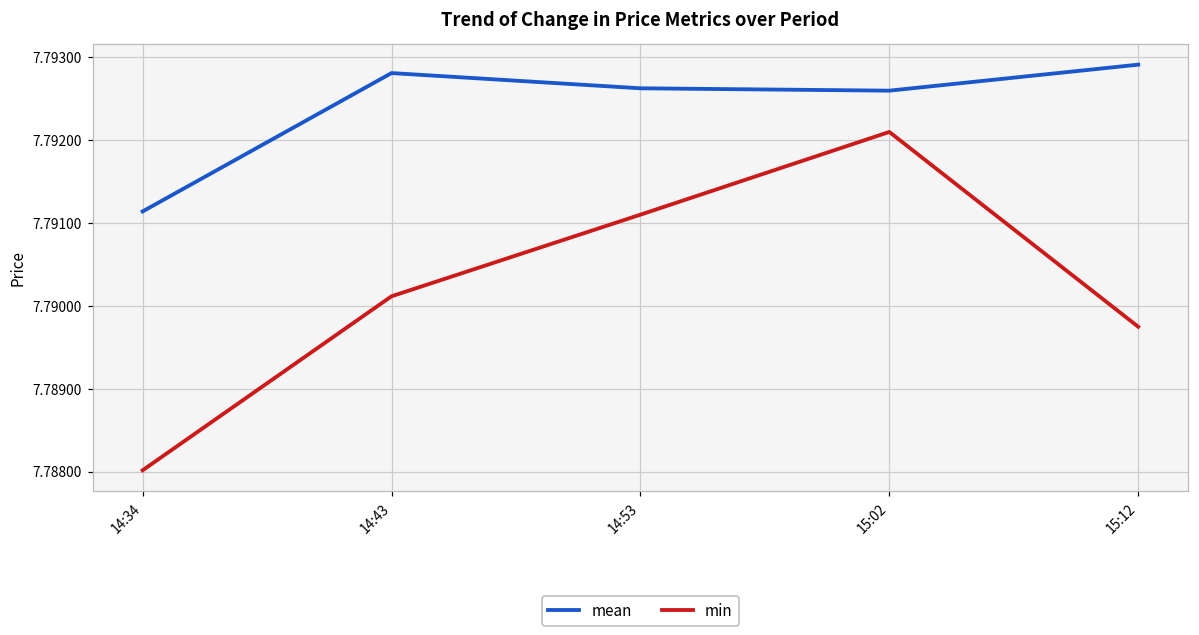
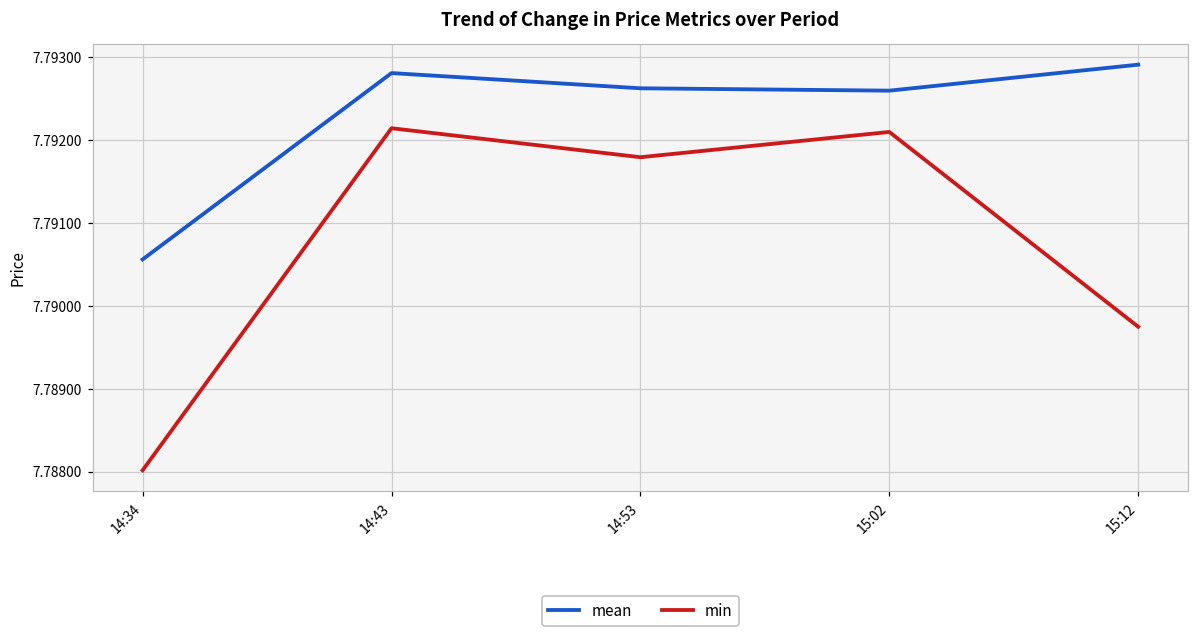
  {
    "mean": {
-     "14:34": 7.7911,
+     "14:34": 7.7906,
      "14:43": 7.7928,
      "14:53": 7.7926,
      "15:02": 7.7926,
      "15:12": 7.7929
    },
    "min": {
      "14:34": 7.7880,
-     "14:43": 7.7901,
-     "14:53": 7.7911,
+     "14:43": 7.7921,
+     "14:53": 7.7918,
      "15:02": 7.7921,
      "15:12": 7.7897
    }
  }
